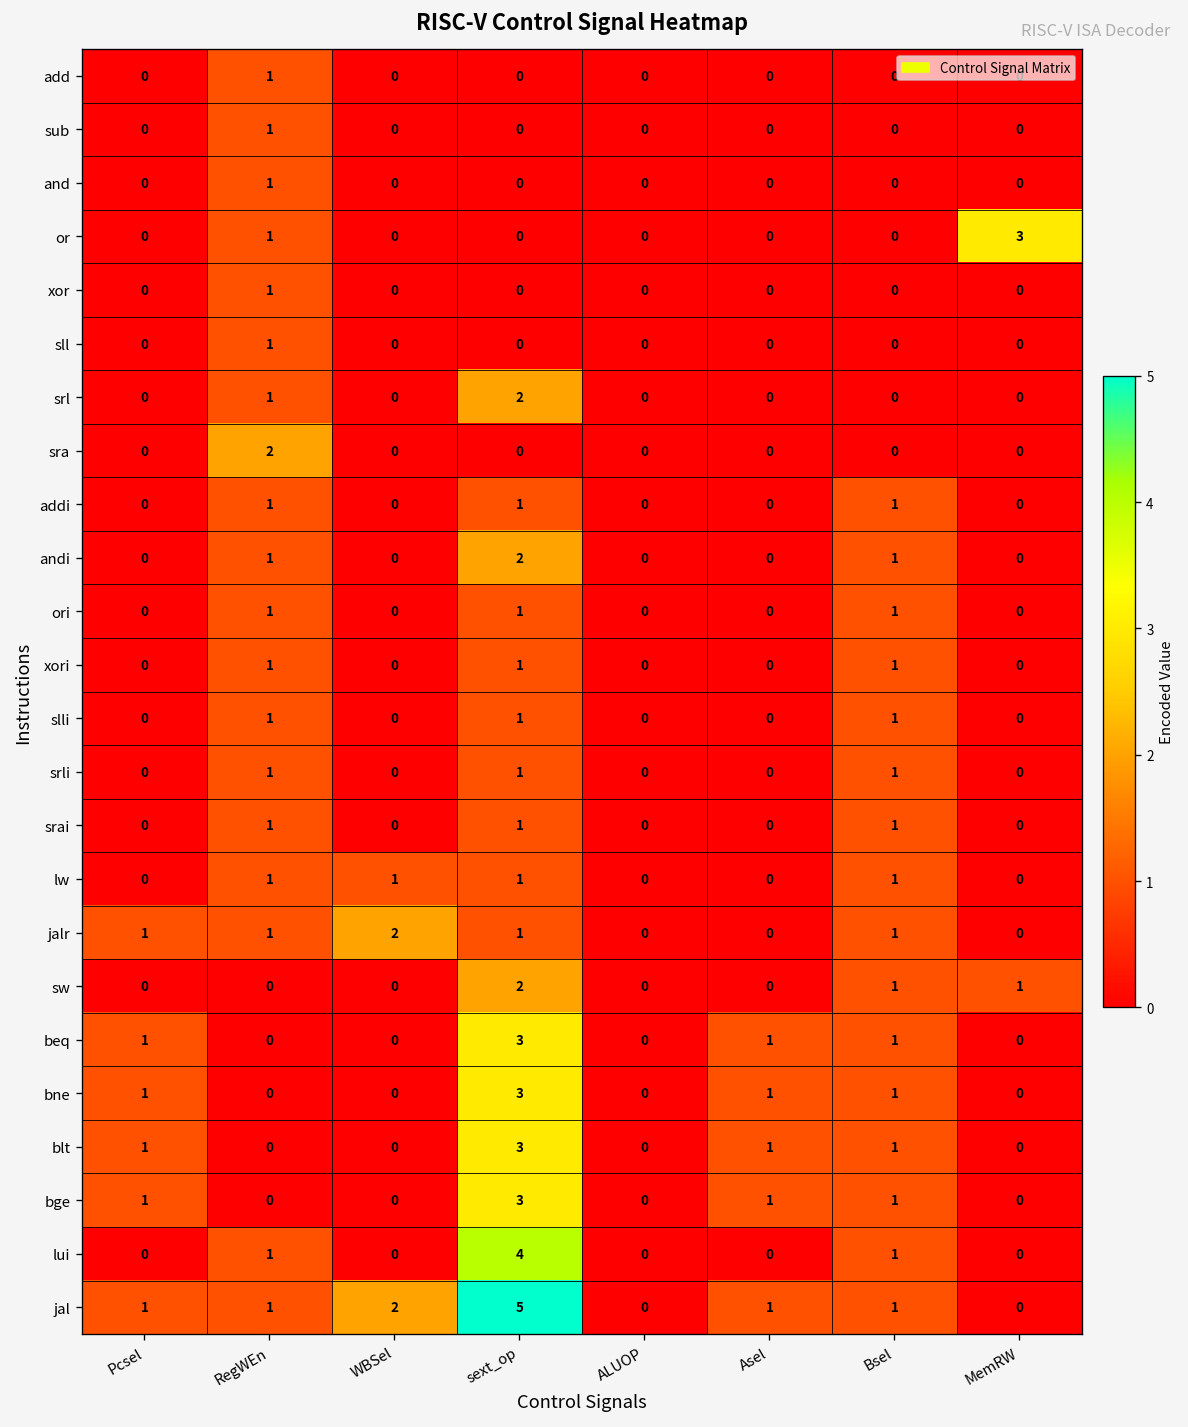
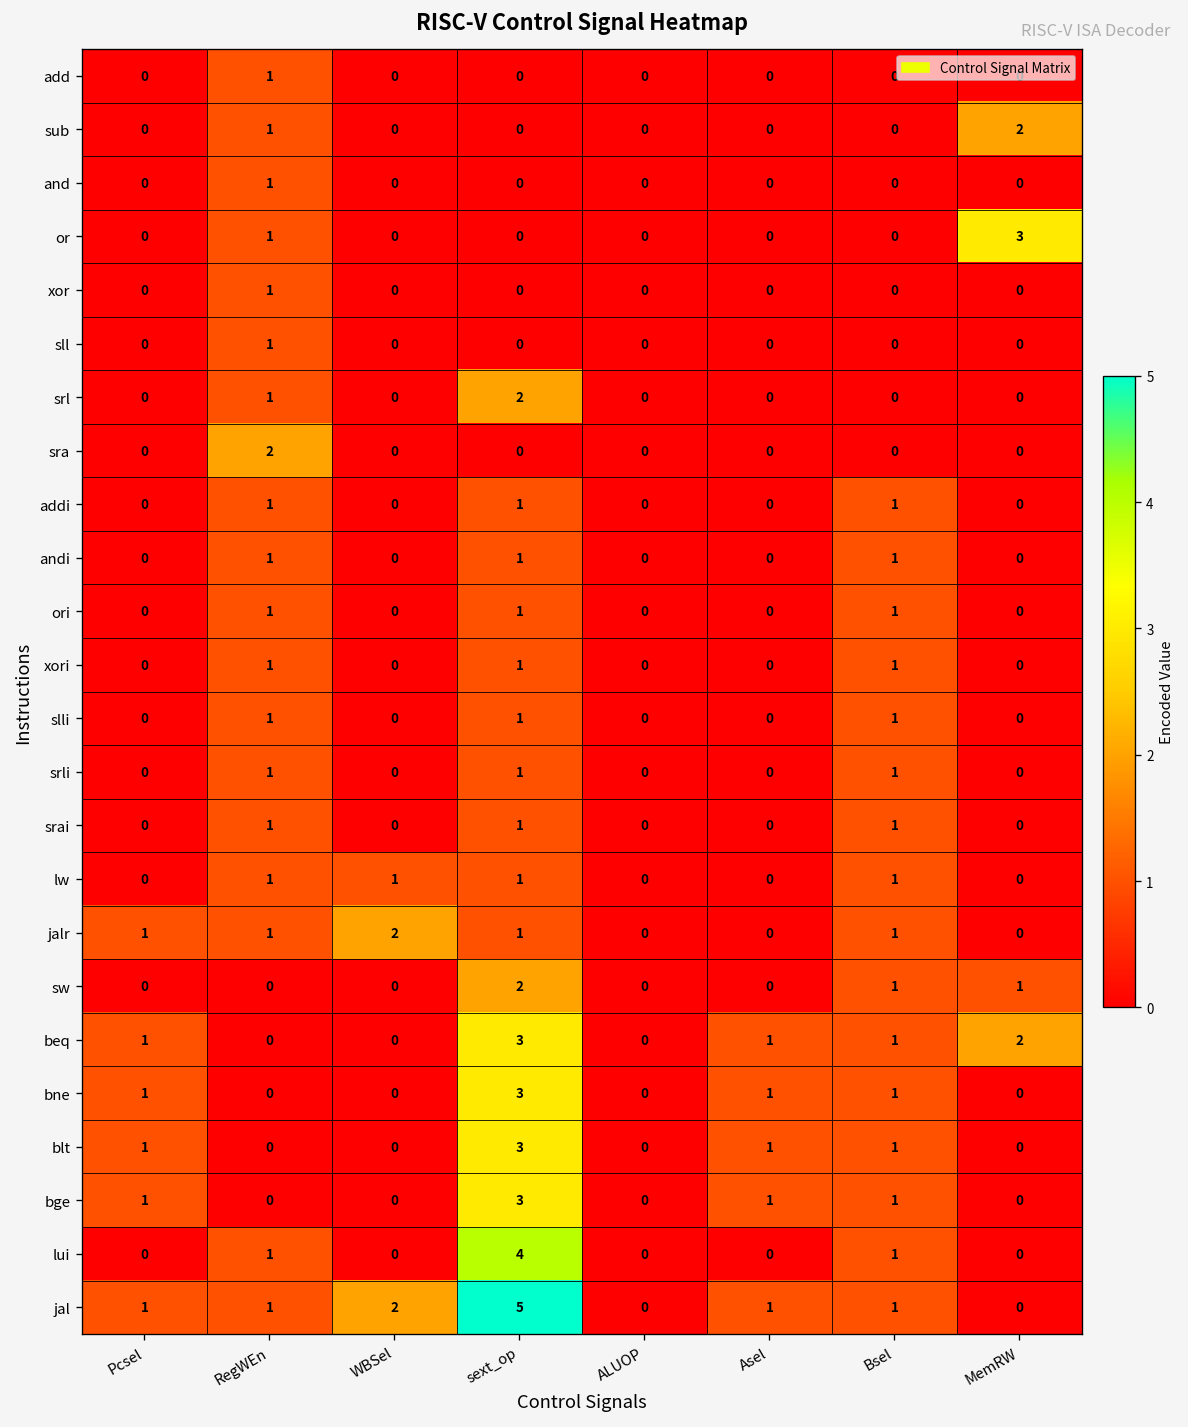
  {
    "add": {
      "Pcsel": 0,
      "RegWEn": 1,
      "WBSel": 0,
      "sext_op": 0,
      "ALUOP": 0,
      "Asel": 0
    },
    "sub": {
      "Pcsel": 0,
      "RegWEn": 1,
      "WBSel": 0,
      "sext_op": 0,
      "ALUOP": 0,
      "Asel": 0,
      "Bsel": 0,
-     "MemRW": 0
+     "MemRW": 2
    },
    "and": {
      "Pcsel": 0,
      "RegWEn": 1,
      "WBSel": 0,
      "sext_op": 0,
      "ALUOP": 0,
      "Asel": 0,
      "Bsel": 0,
      "MemRW": 0
    },
    "or": {
      "Pcsel": 0,
      "RegWEn": 1,
      "WBSel": 0,
      "sext_op": 0,
      "ALUOP": 0,
      "Asel": 0,
      "Bsel": 0,
      "MemRW": 3
    },
    "xor": {
      "Pcsel": 0,
      "RegWEn": 1,
      "WBSel": 0,
      "sext_op": 0,
      "ALUOP": 0,
      "Asel": 0,
      "Bsel": 0,
      "MemRW": 0
    },
    "sll": {
      "Pcsel": 0,
      "RegWEn": 1,
      "WBSel": 0,
      "sext_op": 0,
      "ALUOP": 0,
      "Asel": 0,
      "Bsel": 0,
      "MemRW": 0
    },
    "srl": {
      "Pcsel": 0,
      "RegWEn": 1,
      "WBSel": 0,
      "sext_op": 2,
      "ALUOP": 0,
      "Asel": 0,
      "Bsel": 0,
      "MemRW": 0
    },
    "sra": {
      "Pcsel": 0,
      "RegWEn": 2,
      "WBSel": 0,
      "sext_op": 0,
      "ALUOP": 0,
      "Asel": 0,
      "Bsel": 0,
      "MemRW": 0
    },
    "addi": {
      "Pcsel": 0,
      "RegWEn": 1,
      "WBSel": 0,
      "sext_op": 1,
      "ALUOP": 0,
      "Asel": 0,
      "Bsel": 1,
      "MemRW": 0
    },
    "andi": {
      "Pcsel": 0,
      "RegWEn": 1,
      "WBSel": 0,
-     "sext_op": 2,
+     "sext_op": 1,
      "ALUOP": 0,
      "Asel": 0,
      "Bsel": 1,
      "MemRW": 0
    },
    "ori": {
      "Pcsel": 0,
      "RegWEn": 1,
      "WBSel": 0,
      "sext_op": 1,
      "ALUOP": 0,
      "Asel": 0,
      "Bsel": 1,
      "MemRW": 0
    },
    "xori": {
      "Pcsel": 0,
      "RegWEn": 1,
      "WBSel": 0,
      "sext_op": 1,
      "ALUOP": 0,
      "Asel": 0,
      "Bsel": 1,
      "MemRW": 0
    },
    "slli": {
      "Pcsel": 0,
      "RegWEn": 1,
      "WBSel": 0,
      "sext_op": 1,
      "ALUOP": 0,
      "Asel": 0,
      "Bsel": 1,
      "MemRW": 0
    },
    "srli": {
      "Pcsel": 0,
      "RegWEn": 1,
      "WBSel": 0,
      "sext_op": 1,
      "ALUOP": 0,
      "Asel": 0,
      "Bsel": 1,
      "MemRW": 0
    },
    "srai": {
      "Pcsel": 0,
      "RegWEn": 1,
      "WBSel": 0,
      "sext_op": 1,
      "ALUOP": 0,
      "Asel": 0,
      "Bsel": 1,
      "MemRW": 0
    },
    "lw": {
      "Pcsel": 0,
      "RegWEn": 1,
      "WBSel": 1,
      "sext_op": 1,
      "ALUOP": 0,
      "Asel": 0,
      "Bsel": 1,
      "MemRW": 0
    },
    "jalr": {
      "Pcsel": 1,
      "RegWEn": 1,
      "WBSel": 2,
      "sext_op": 1,
      "ALUOP": 0,
      "Asel": 0,
      "Bsel": 1,
      "MemRW": 0
    },
    "sw": {
      "Pcsel": 0,
      "RegWEn": 0,
      "WBSel": 0,
      "sext_op": 2,
      "ALUOP": 0,
      "Asel": 0,
      "Bsel": 1,
      "MemRW": 1
    },
    "beq": {
      "Pcsel": 1,
      "RegWEn": 0,
      "WBSel": 0,
      "sext_op": 3,
      "ALUOP": 0,
      "Asel": 1,
      "Bsel": 1,
-     "MemRW": 0
+     "MemRW": 2
    },
    "bne": {
      "Pcsel": 1,
      "RegWEn": 0,
      "WBSel": 0,
      "sext_op": 3,
      "ALUOP": 0,
      "Asel": 1,
      "Bsel": 1,
      "MemRW": 0
    },
    "blt": {
      "Pcsel": 1,
      "RegWEn": 0,
      "WBSel": 0,
      "sext_op": 3,
      "ALUOP": 0,
      "Asel": 1,
      "Bsel": 1,
      "MemRW": 0
    },
    "bge": {
      "Pcsel": 1,
      "RegWEn": 0,
      "WBSel": 0,
      "sext_op": 3,
      "ALUOP": 0,
      "Asel": 1,
      "Bsel": 1,
      "MemRW": 0
    },
    "lui": {
      "Pcsel": 0,
      "RegWEn": 1,
      "WBSel": 0,
      "sext_op": 4,
      "ALUOP": 0,
      "Asel": 0,
      "Bsel": 1,
      "MemRW": 0
    },
    "jal": {
      "Pcsel": 1,
      "RegWEn": 1,
      "WBSel": 2,
      "sext_op": 5,
      "ALUOP": 0,
      "Asel": 1,
      "Bsel": 1,
      "MemRW": 0
    }
  }
